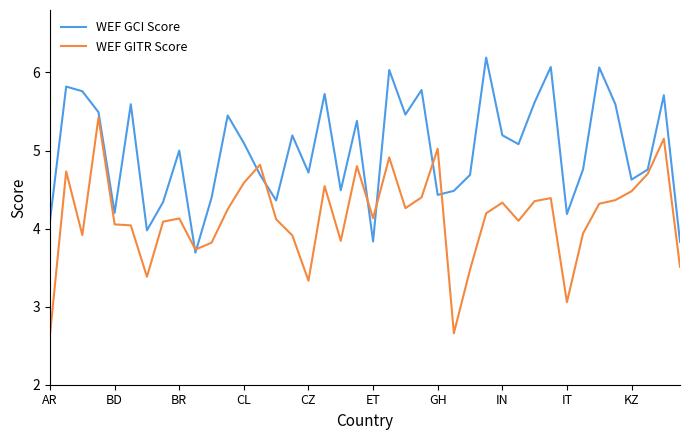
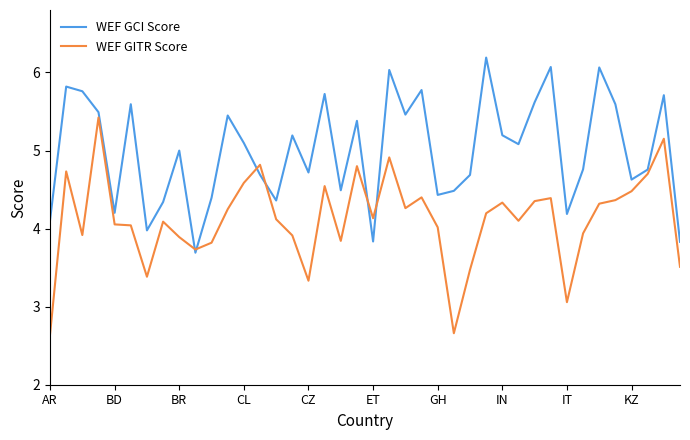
  {
    "WEF GCI Score": {
      "AR": 4.1,
      "BD": 4.2,
      "BR": 5.0,
      "CL": 5.1,
      "CZ": 4.7,
      "ET": 3.8,
      "GH": 4.4,
      "IN": 5.2,
      "IT": 4.2,
      "KZ": 4.6
    },
    "WEF GITR Score": {
      "AR": 2.6,
      "BD": 4.1,
-     "BR": 4.1,
+     "BR": 3.9,
      "CL": 4.6,
      "CZ": 3.3,
      "ET": 4.1,
-     "GH": 5.0,
+     "GH": 4.0,
      "IN": 4.3,
      "IT": 3.1,
      "KZ": 4.5
    }
  }
